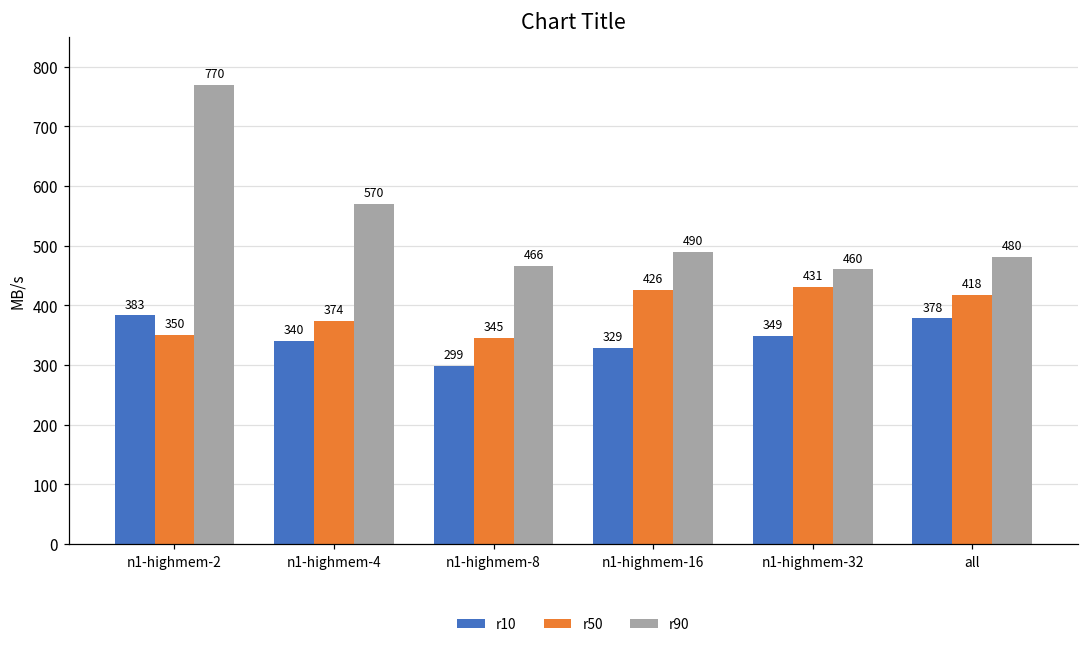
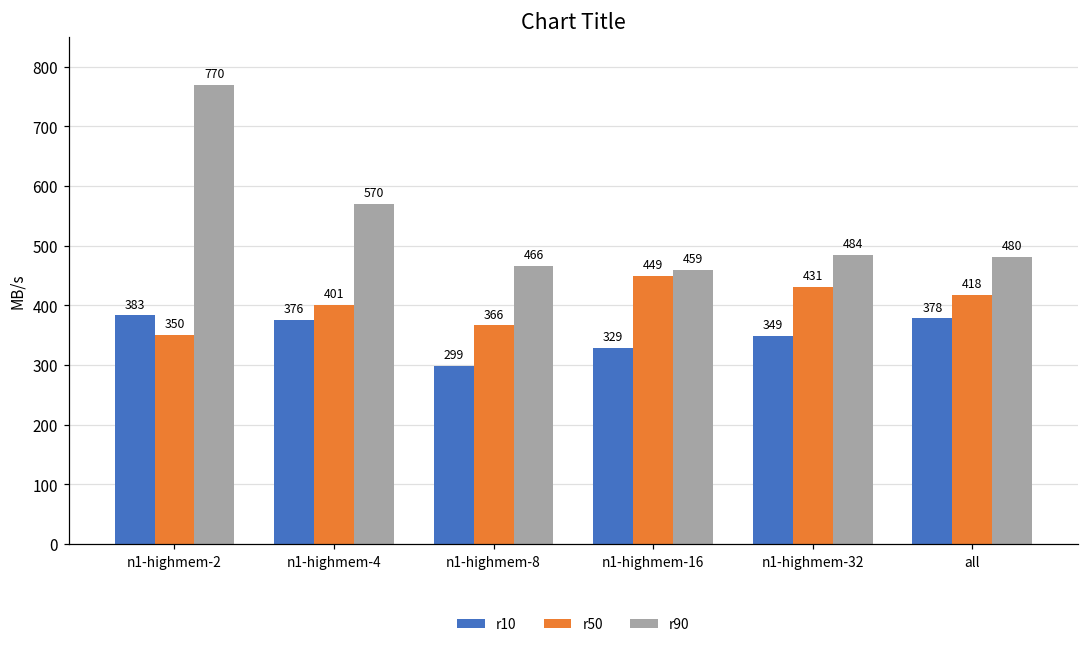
  {
    "r10": {
      "n1-highmem-2": 383,
-     "n1-highmem-4": 340,
+     "n1-highmem-4": 376,
      "n1-highmem-8": 299,
      "n1-highmem-16": 329,
      "n1-highmem-32": 349,
      "all": 378
    },
    "r50": {
      "n1-highmem-2": 350,
-     "n1-highmem-4": 374,
-     "n1-highmem-8": 345,
-     "n1-highmem-16": 426,
+     "n1-highmem-4": 401,
+     "n1-highmem-8": 366,
+     "n1-highmem-16": 449,
      "n1-highmem-32": 431,
      "all": 418
    },
    "r90": {
      "n1-highmem-2": 770,
      "n1-highmem-4": 570,
      "n1-highmem-8": 466,
-     "n1-highmem-16": 490,
-     "n1-highmem-32": 460,
+     "n1-highmem-16": 459,
+     "n1-highmem-32": 484,
      "all": 480
    }
  }
